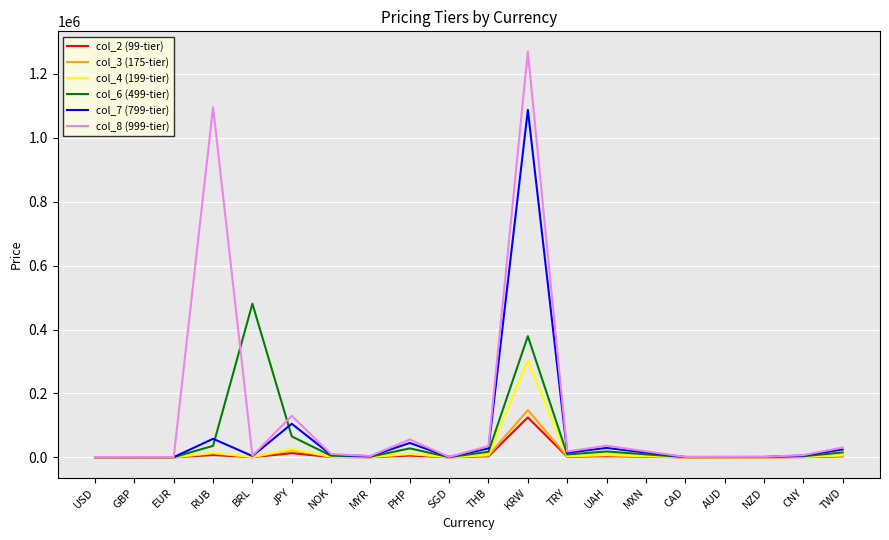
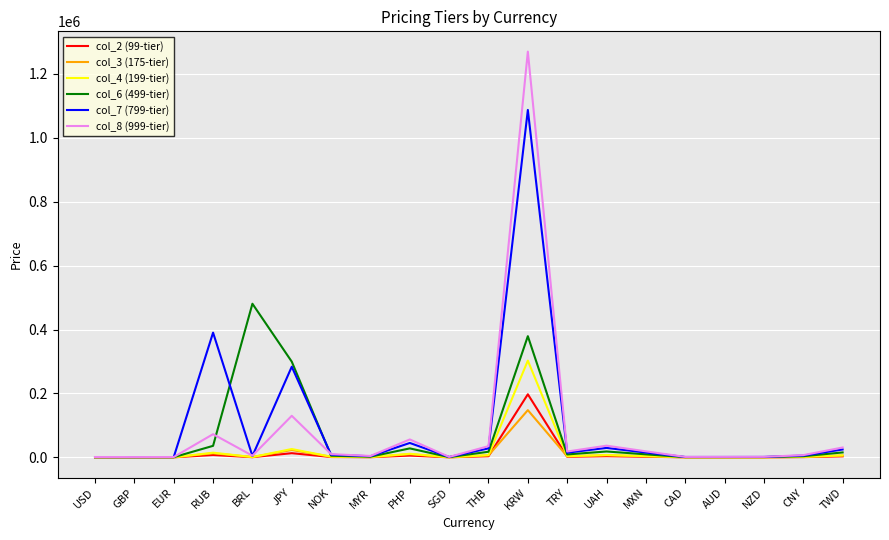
  {
    "col_2 (99-tier)": {
      "JPY": 10000,
-     "KRW": 130000
+     "KRW": 200000
    },
    "col_3 (175-tier)": {
      "KRW": 150000
    },
    "col_4 (199-tier)": {
      "KRW": 300000
    },
    "col_6 (499-tier)": {
      "RUB": 40000,
      "BRL": 480000,
-     "JPY": 70000,
+     "JPY": 300000,
      "PHP": 30000,
      "THB": 20000,
      "KRW": 380000,
      "UAH": 20000,
      "TWD": 20000
    },
    "col_7 (799-tier)": {
-     "RUB": 60000,
-     "JPY": 110000,
+     "RUB": 390000,
+     "JPY": 280000,
      "PHP": 50000,
      "KRW": 1090000
    },
    "col_8 (999-tier)": {
-     "RUB": 1100000,
+     "RUB": 70000,
      "JPY": 130000,
      "PHP": 60000,
      "KRW": 1270000
    }
  }
